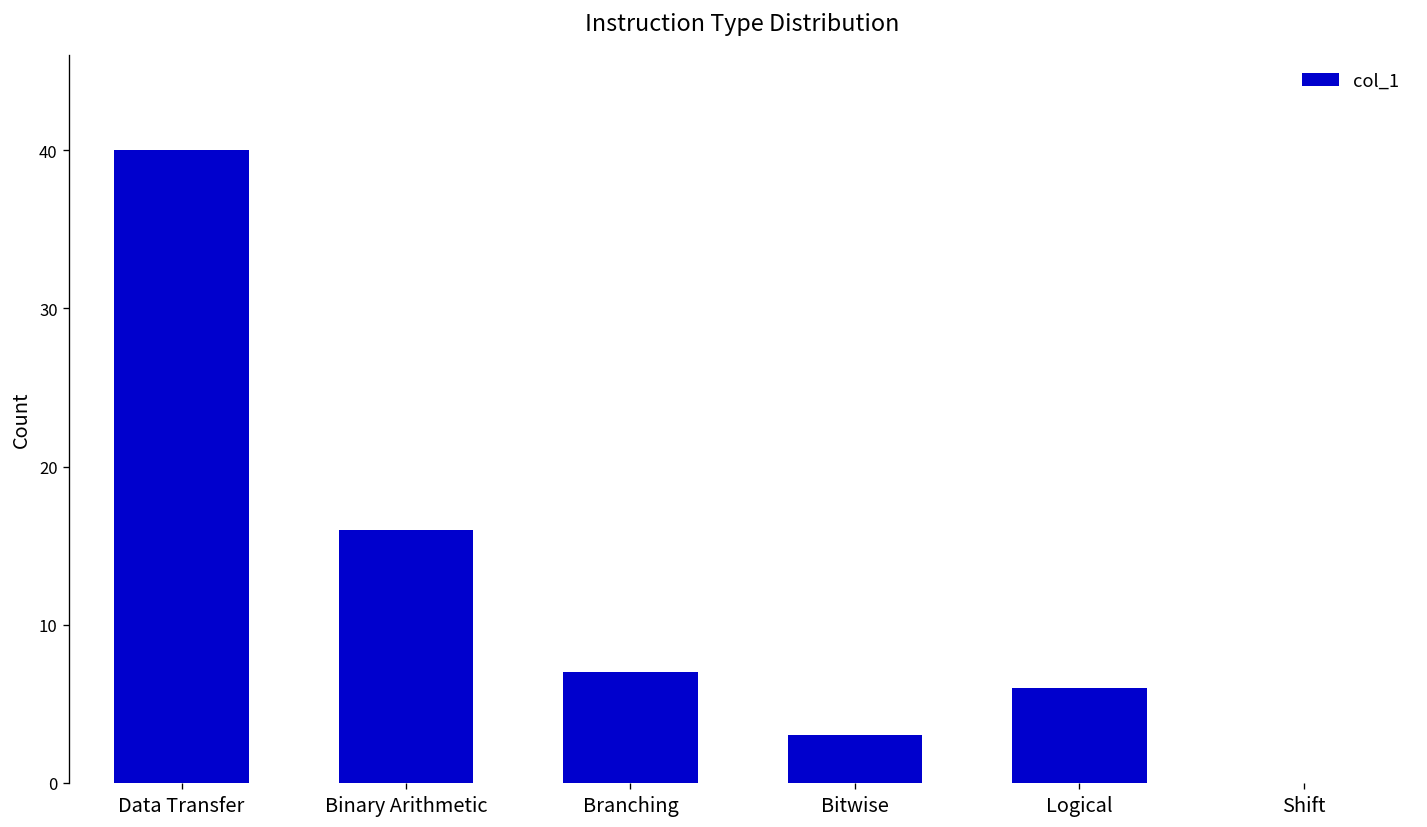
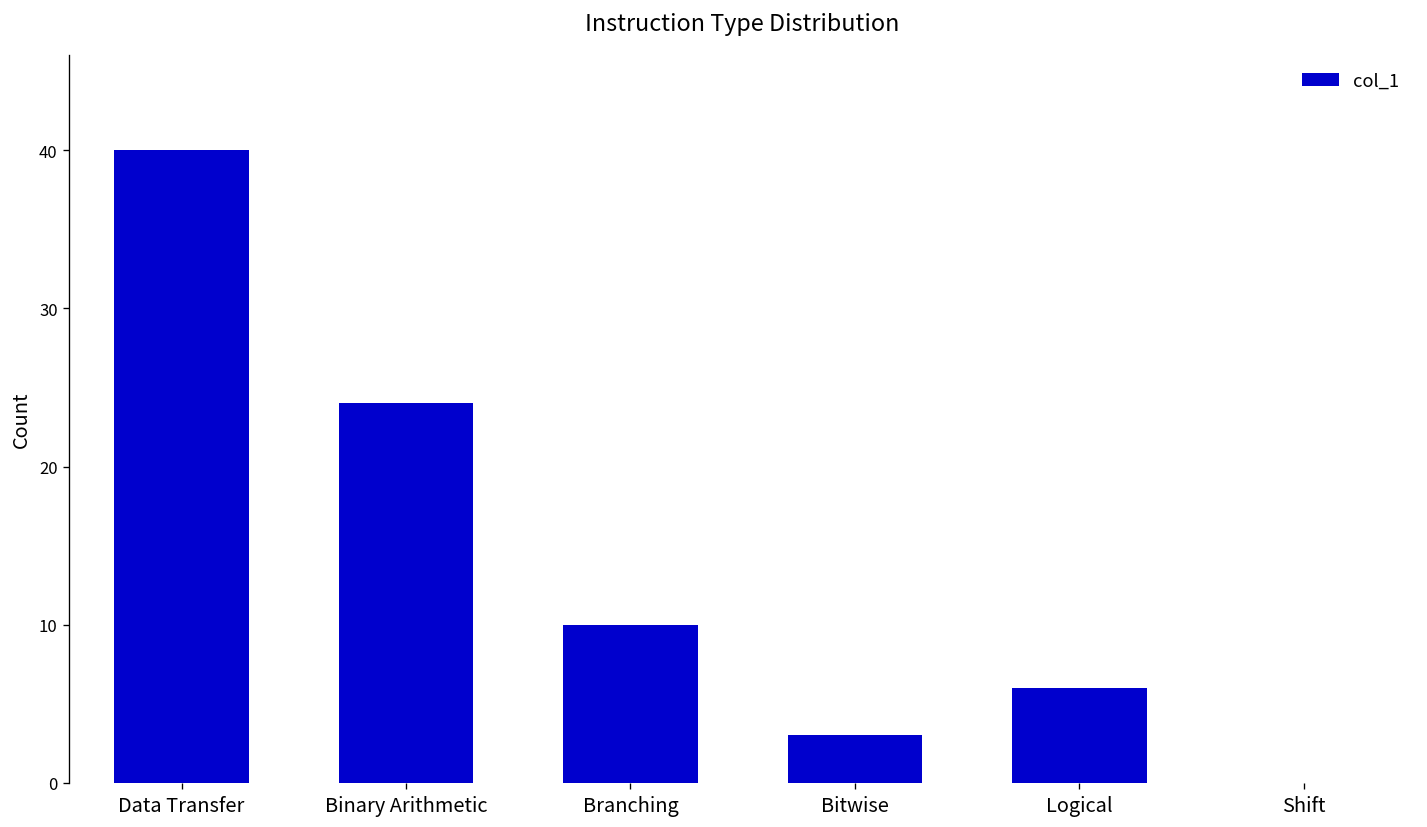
  {
    "Data Transfer": 40,
-   "Binary Arithmetic": 16,
-   "Branching": 7,
+   "Binary Arithmetic": 24,
+   "Branching": 10,
    "Bitwise": 3,
    "Logical": 6,
    "Shift": 0
  }
